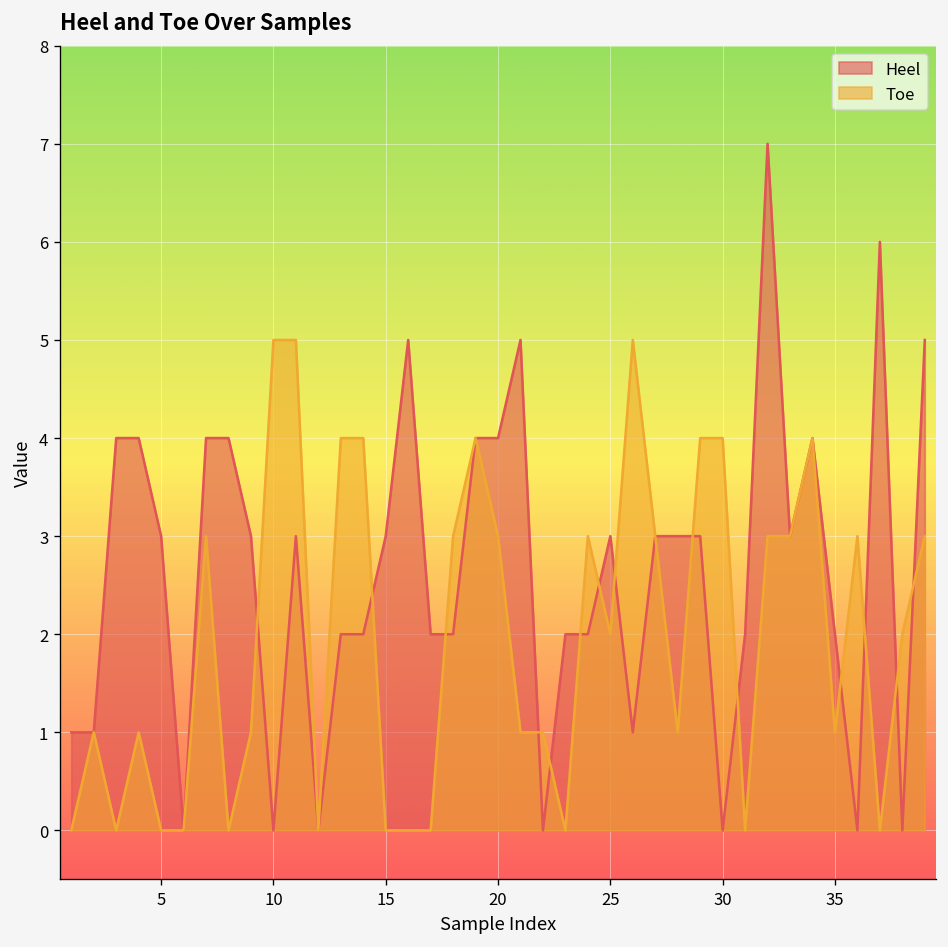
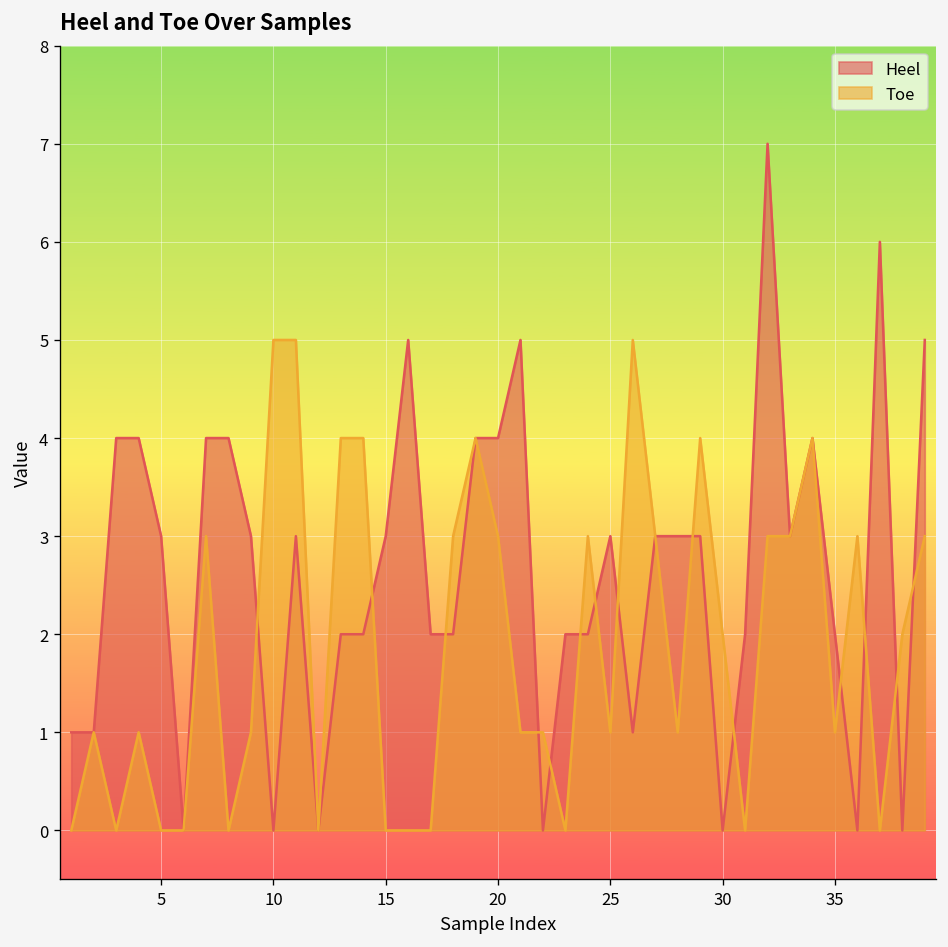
  {
    "Heel": {
      "5": 3,
      "10": 0,
      "15": 3,
      "20": 4,
      "25": 3,
      "30": 0,
      "35": 2
    },
    "Toe": {
      "5": 0,
      "10": 5,
      "15": 0,
      "20": 3,
-     "25": 2,
-     "30": 4,
+     "25": 1,
+     "30": 2,
      "35": 1
    }
  }
